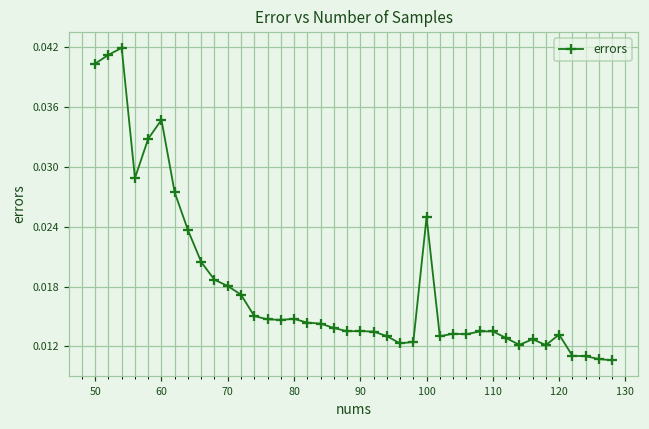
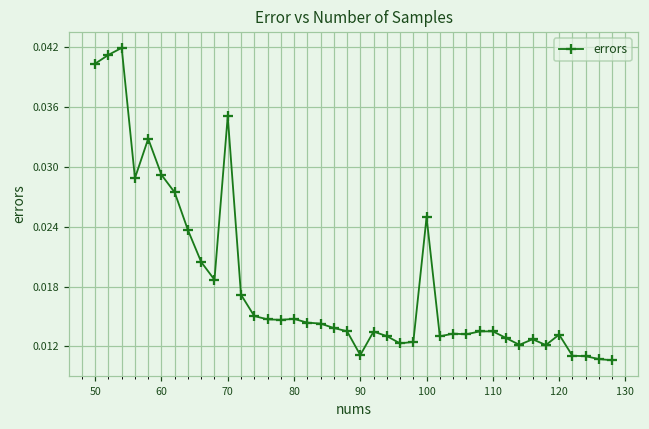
  {
    "50": 0.040,
-   "60": 0.035,
-   "70": 0.018,
+   "60": 0.029,
+   "70": 0.035,
    "80": 0.015,
-   "90": 0.014,
+   "90": 0.011,
    "100": 0.025,
    "110": 0.014,
    "120": 0.013
  }
